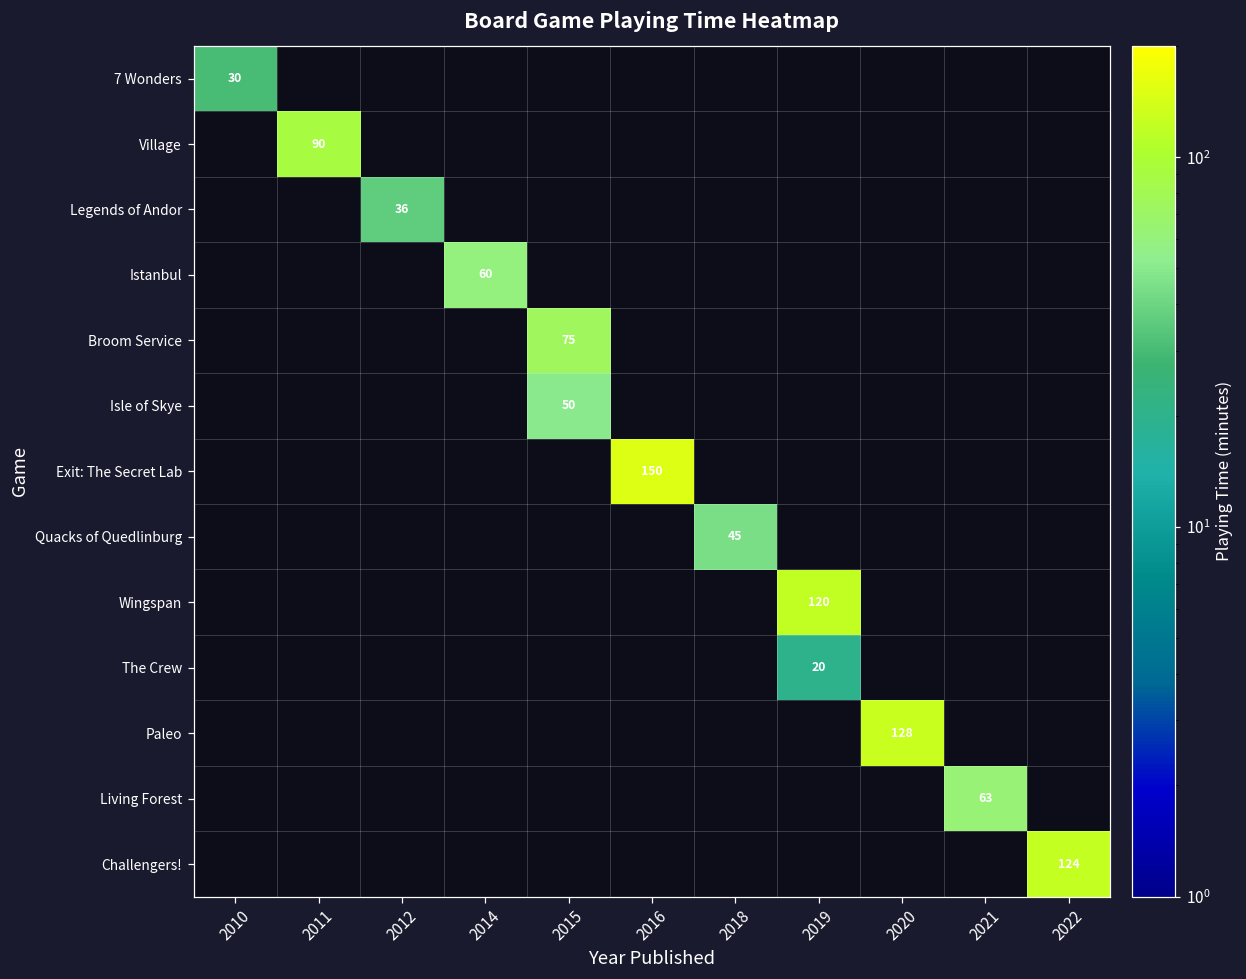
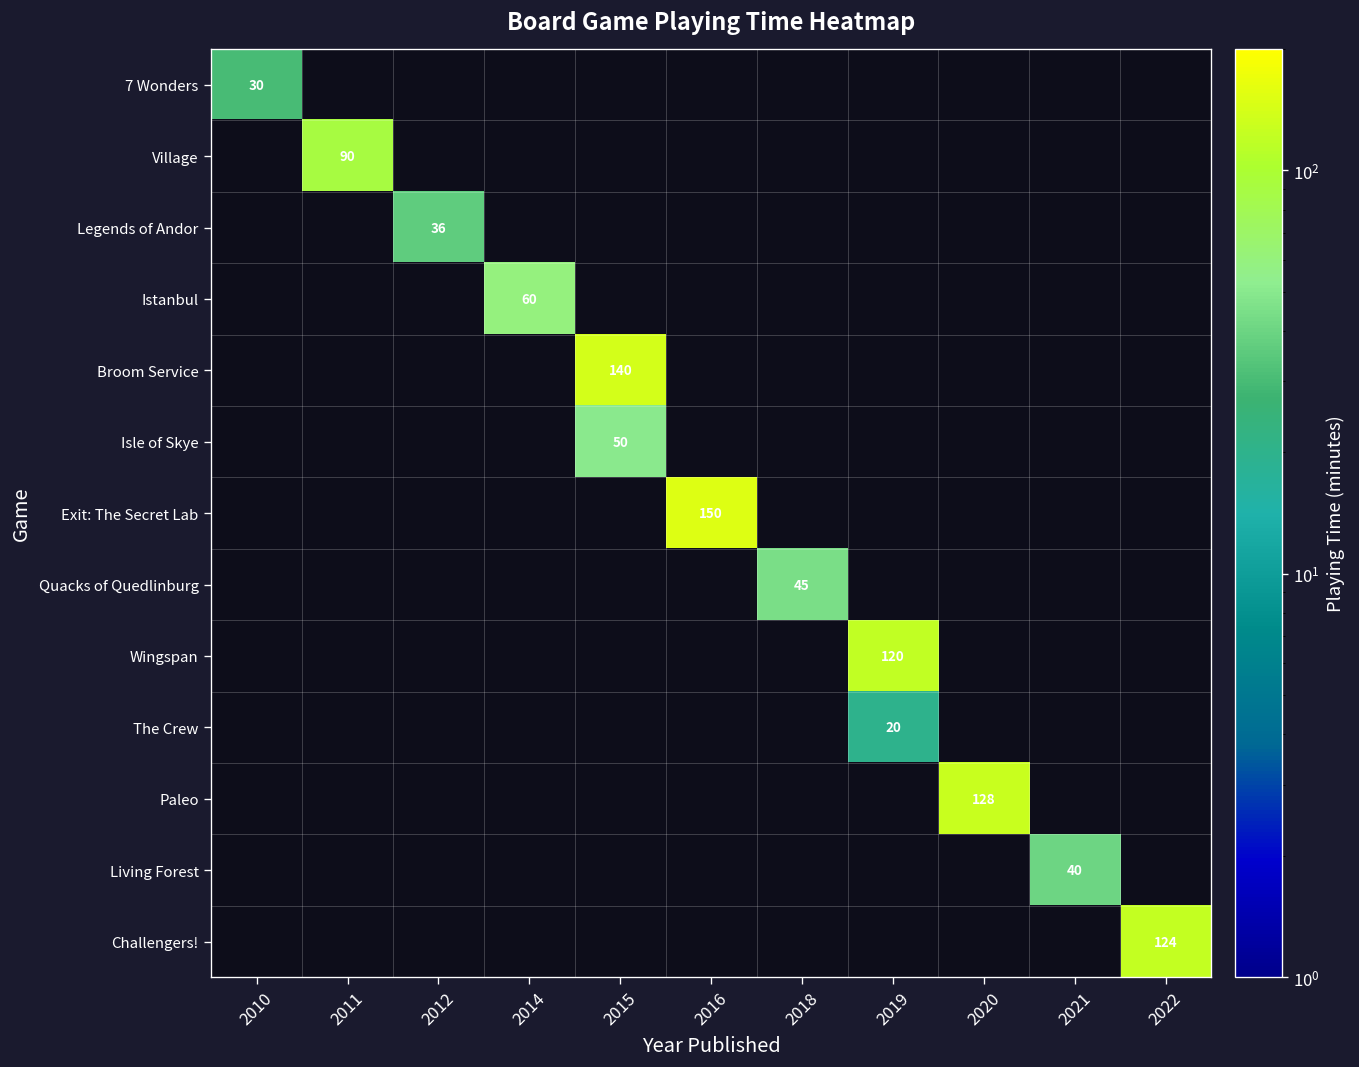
  {
    "7 Wonders": {
      "2010": 30
    },
    "Village": {
      "2011": 90
    },
    "Legends of Andor": {
      "2012": 36
    },
    "Istanbul": {
      "2014": 60
    },
    "Broom Service": {
-     "2015": 75
+     "2015": 140
    },
    "Isle of Skye": {
      "2015": 50
    },
    "Exit: The Secret Lab": {
      "2016": 150
    },
    "Quacks of Quedlinburg": {
      "2018": 45
    },
    "Wingspan": {
      "2019": 120
    },
    "The Crew": {
      "2019": 20
    },
    "Paleo": {
      "2020": 128
    },
    "Living Forest": {
-     "2021": 63
+     "2021": 40
    },
    "Challengers!": {
      "2022": 124
    }
  }
